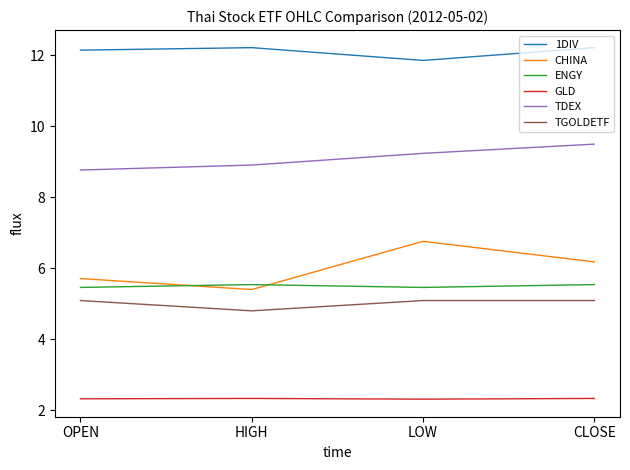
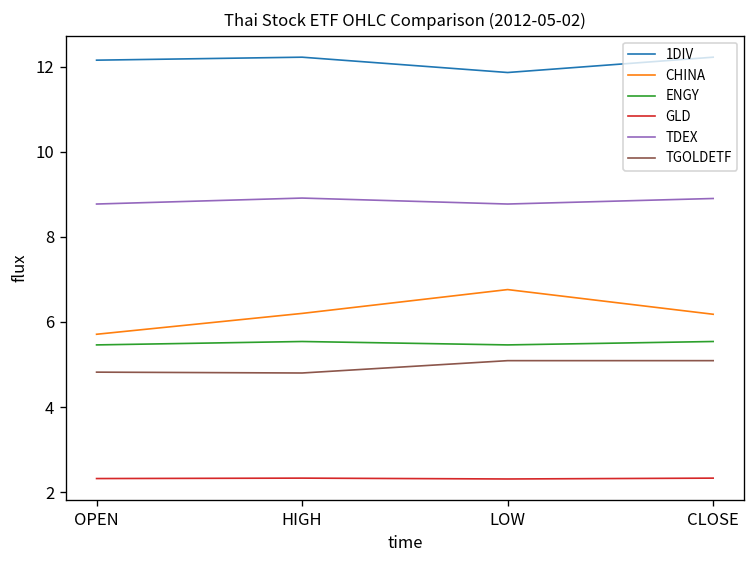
  {
    "1DIV": {
      "OPEN": 12.2,
      "HIGH": 12.2,
      "LOW": 11.9
    },
    "CHINA": {
      "OPEN": 5.7,
-     "HIGH": 5.4,
+     "HIGH": 6.2,
      "LOW": 6.8,
      "CLOSE": 6.2
    },
    "ENGY": {
      "OPEN": 5.5,
      "HIGH": 5.5,
      "LOW": 5.5,
      "CLOSE": 5.5
    },
    "GLD": {
      "OPEN": 2.3,
      "HIGH": 2.3,
      "LOW": 2.3,
      "CLOSE": 2.3
    },
    "TDEX": {
      "OPEN": 8.8,
      "HIGH": 8.9,
-     "LOW": 9.2,
-     "CLOSE": 9.5
+     "LOW": 8.8,
+     "CLOSE": 8.9
    },
    "TGOLDETF": {
-     "OPEN": 5.1,
+     "OPEN": 4.8,
      "HIGH": 4.8,
      "LOW": 5.1,
      "CLOSE": 5.1
    }
  }
